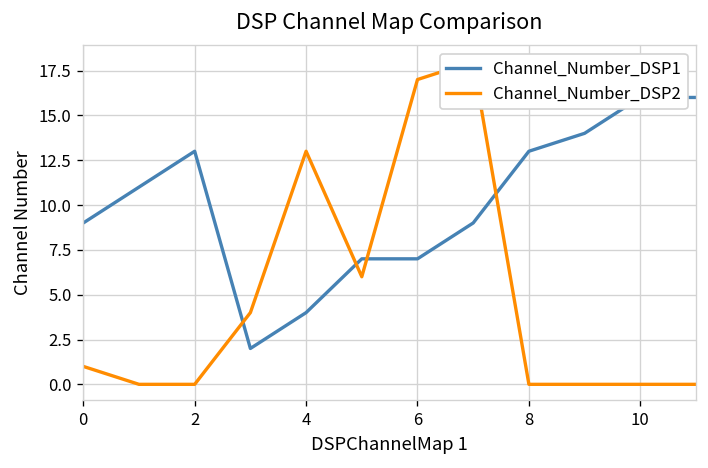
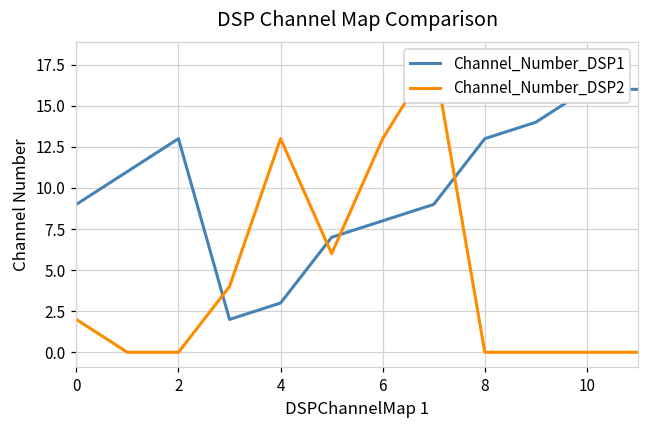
  {
    "Channel_Number_DSP1": {
      "0": 9,
      "2": 13,
-     "4": 4,
-     "6": 7,
+     "4": 3,
+     "6": 8,
      "8": 13
    },
    "Channel_Number_DSP2": {
-     "0": 1,
+     "0": 2,
      "2": 0,
      "4": 13,
-     "6": 17,
+     "6": 13,
      "8": 0,
      "10": 0
    }
  }
